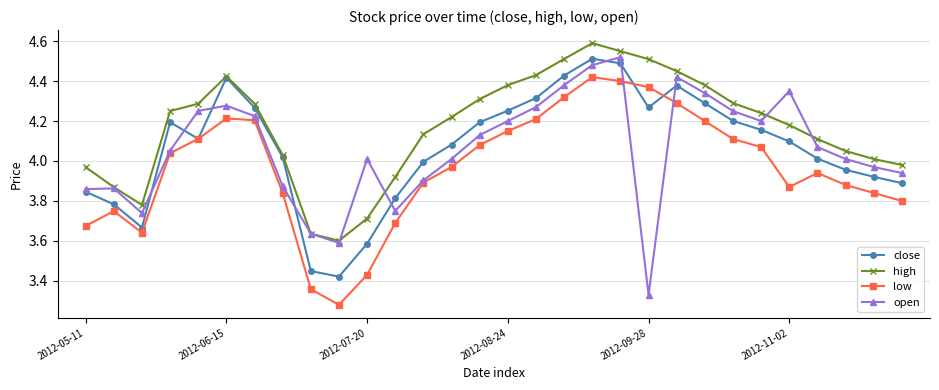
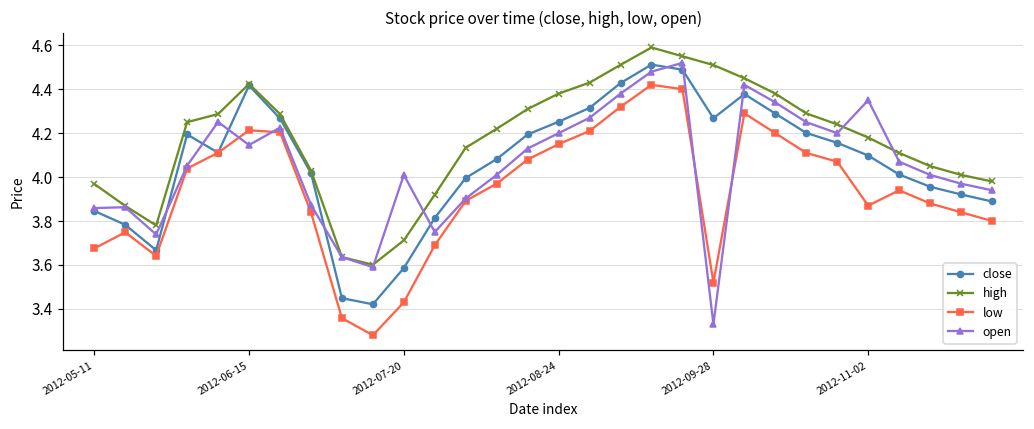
  {
    "close": {
      "2012-05-11": 3.85,
      "2012-07-20": 3.59,
      "2012-08-24": 4.25,
      "2012-09-28": 4.27,
      "2012-11-02": 4.10
    },
    "high": {
      "2012-05-11": 3.97,
      "2012-07-20": 3.71,
      "2012-08-24": 4.38,
      "2012-09-28": 4.51,
      "2012-11-02": 4.18
    },
    "low": {
      "2012-05-11": 3.68,
      "2012-06-15": 4.21,
      "2012-07-20": 3.43,
      "2012-08-24": 4.15,
-     "2012-09-28": 4.37,
+     "2012-09-28": 3.52,
      "2012-11-02": 3.87
    },
    "open": {
      "2012-05-11": 3.86,
-     "2012-06-15": 4.28,
+     "2012-06-15": 4.15,
      "2012-07-20": 4.01,
      "2012-08-24": 4.20,
      "2012-09-28": 3.33,
      "2012-11-02": 4.35
    }
  }
